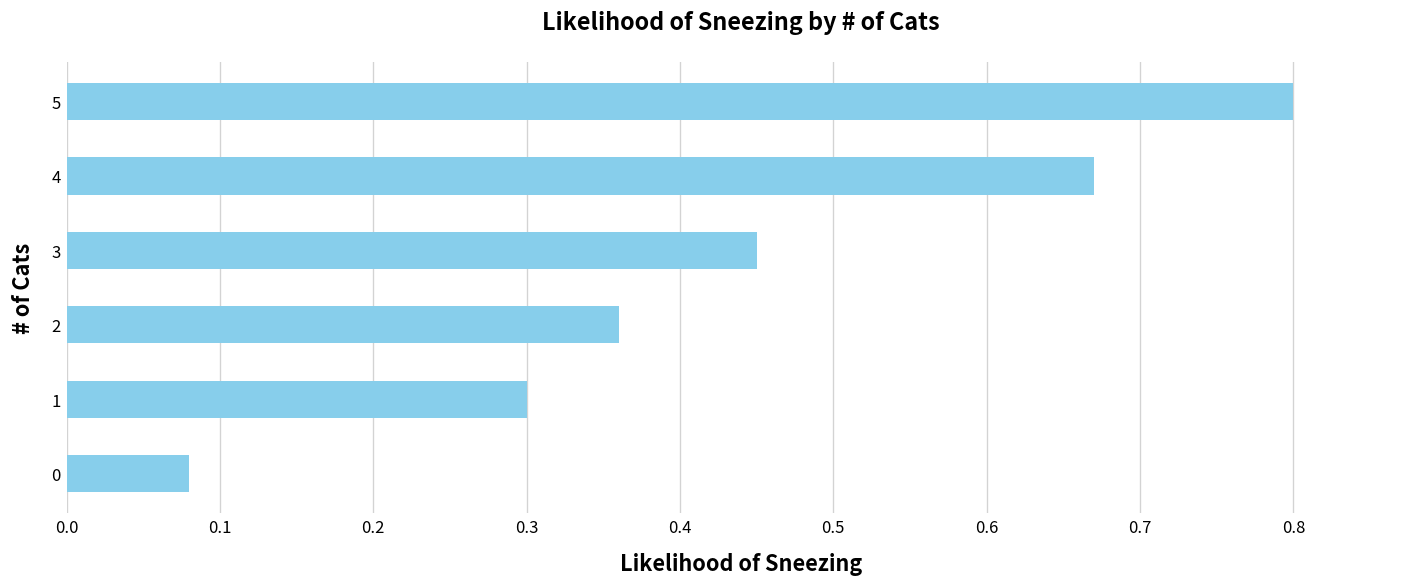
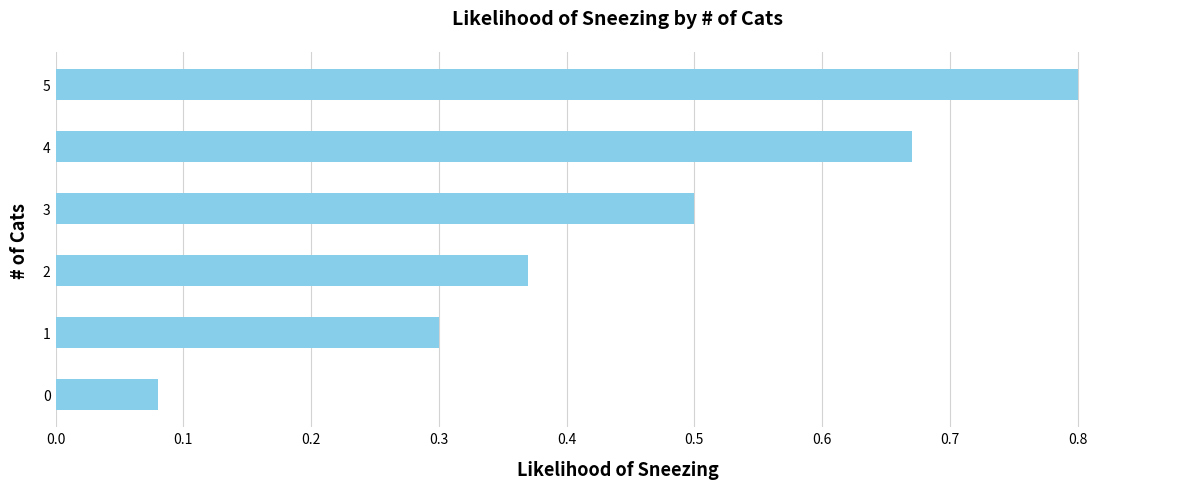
  {
    "5": 0.80,
    "4": 0.67,
-   "3": 0.45,
-   "2": 0.36,
+   "3": 0.50,
+   "2": 0.37,
    "1": 0.30,
    "0": 0.08
  }
